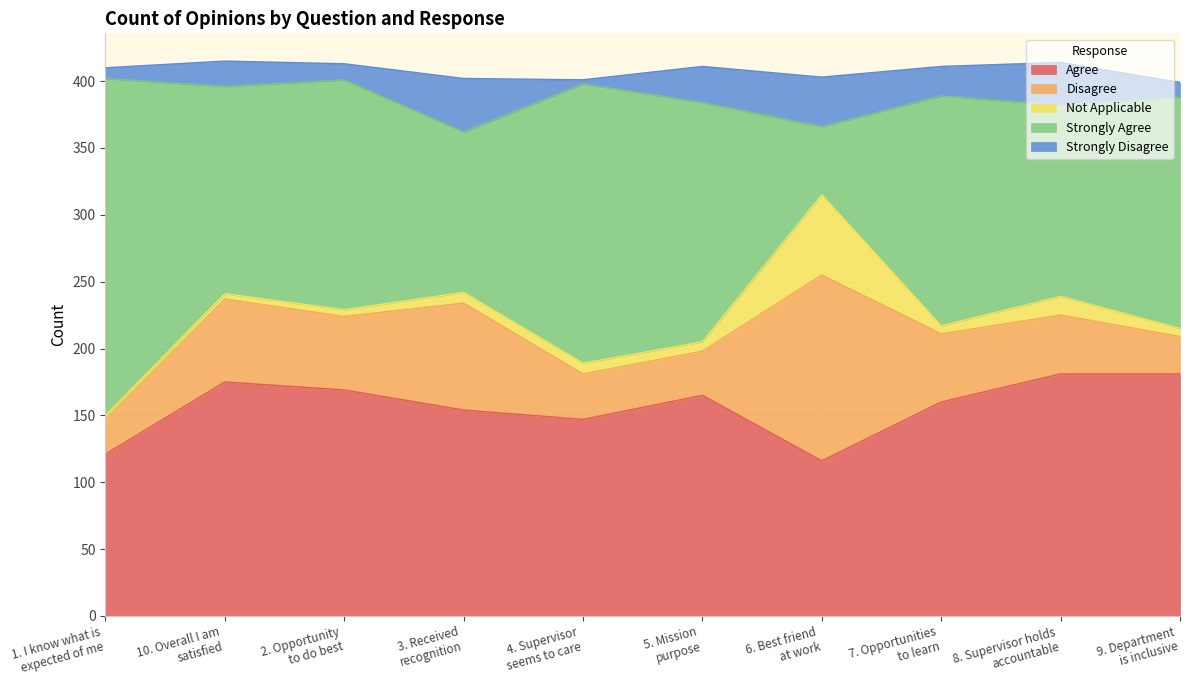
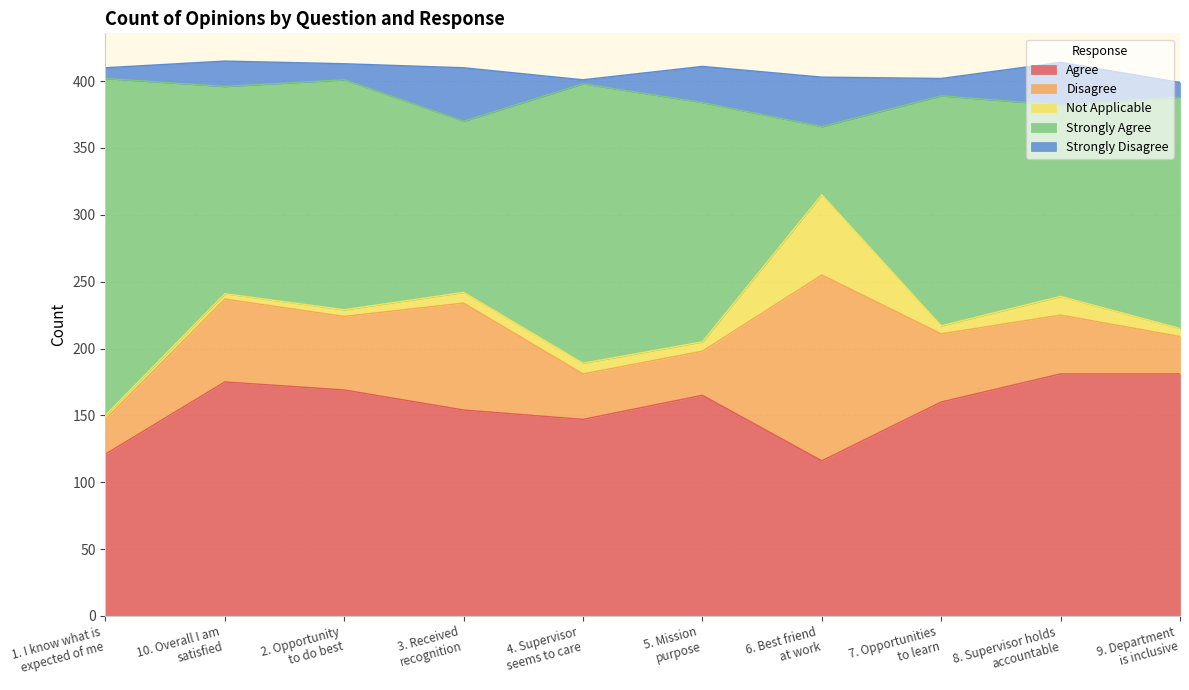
  {
    "Agree": {
      "1. I know what is expected of me": 121,
      "10. Overall I am satisfied": 175,
      "2. Opportunity to do best": 169,
      "3. Received recognition": 154,
      "4. Supervisor seems to care": 147,
      "5. Mission purpose": 165,
      "6. Best friend at work": 116,
      "7. Opportunities to learn": 160,
      "8. Supervisor holds accountable": 181,
      "9. Department is inclusive": 181
    },
    "Strongly Agree": {
      "1. I know what is expected of me": 252,
      "10. Overall I am satisfied": 155,
      "2. Opportunity to do best": 172,
-     "3. Received recognition": 120,
+     "3. Received recognition": 128,
      "4. Supervisor seems to care": 209,
      "5. Mission purpose": 179,
      "6. Best friend at work": 51,
      "7. Opportunities to learn": 172,
      "9. Department is inclusive": 173
    },
    "Strongly Disagree": {
      "1. I know what is expected of me": 8,
      "10. Overall I am satisfied": 19,
      "2. Opportunity to do best": 12,
      "3. Received recognition": 40,
      "4. Supervisor seems to care": 3,
      "5. Mission purpose": 27,
      "6. Best friend at work": 37,
-     "7. Opportunities to learn": 22,
+     "7. Opportunities to learn": 13,
      "9. Department is inclusive": 11
    }
  }
